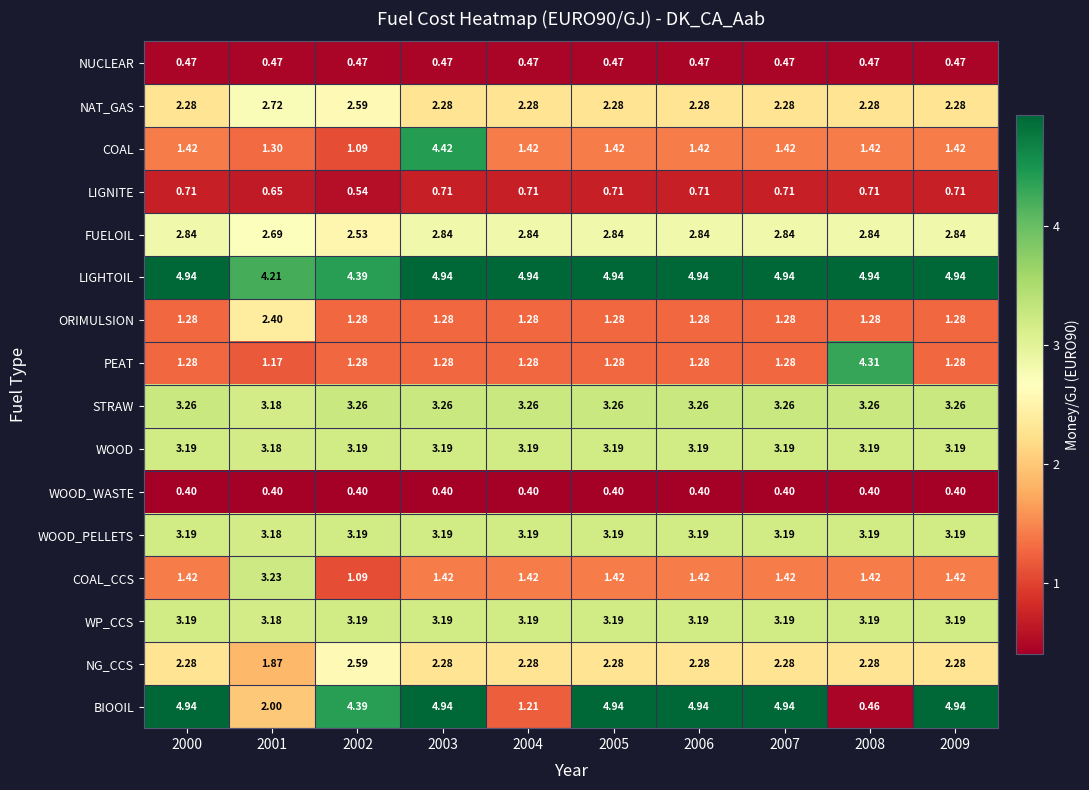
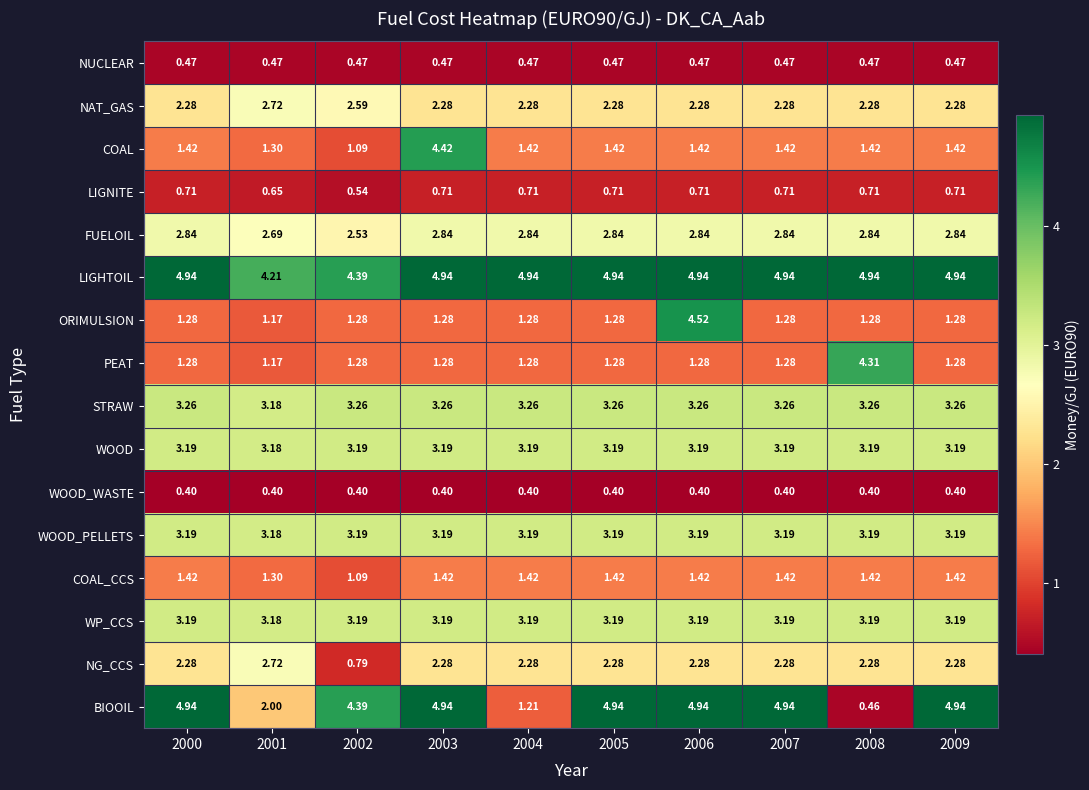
  {
    "NUCLEAR": {
      "2000": 0.47,
      "2001": 0.47,
      "2002": 0.47,
      "2003": 0.47,
      "2004": 0.47,
      "2005": 0.47,
      "2006": 0.47,
      "2007": 0.47,
      "2008": 0.47,
      "2009": 0.47
    },
    "NAT_GAS": {
      "2000": 2.28,
      "2001": 2.72,
      "2002": 2.59,
      "2003": 2.28,
      "2004": 2.28,
      "2005": 2.28,
      "2006": 2.28,
      "2007": 2.28,
      "2008": 2.28,
      "2009": 2.28
    },
    "COAL": {
      "2000": 1.42,
      "2001": 1.30,
      "2002": 1.09,
      "2003": 4.42,
      "2004": 1.42,
      "2005": 1.42,
      "2006": 1.42,
      "2007": 1.42,
      "2008": 1.42,
      "2009": 1.42
    },
    "LIGNITE": {
      "2000": 0.71,
      "2001": 0.65,
      "2002": 0.54,
      "2003": 0.71,
      "2004": 0.71,
      "2005": 0.71,
      "2006": 0.71,
      "2007": 0.71,
      "2008": 0.71,
      "2009": 0.71
    },
    "FUELOIL": {
      "2000": 2.84,
      "2001": 2.69,
      "2002": 2.53,
      "2003": 2.84,
      "2004": 2.84,
      "2005": 2.84,
      "2006": 2.84,
      "2007": 2.84,
      "2008": 2.84,
      "2009": 2.84
    },
    "LIGHTOIL": {
      "2000": 4.94,
      "2001": 4.21,
      "2002": 4.39,
      "2003": 4.94,
      "2004": 4.94,
      "2005": 4.94,
      "2006": 4.94,
      "2007": 4.94,
      "2008": 4.94,
      "2009": 4.94
    },
    "ORIMULSION": {
      "2000": 1.28,
-     "2001": 2.40,
+     "2001": 1.17,
      "2002": 1.28,
      "2003": 1.28,
      "2004": 1.28,
      "2005": 1.28,
-     "2006": 1.28,
+     "2006": 4.52,
      "2007": 1.28,
      "2008": 1.28,
      "2009": 1.28
    },
    "PEAT": {
      "2000": 1.28,
      "2001": 1.17,
      "2002": 1.28,
      "2003": 1.28,
      "2004": 1.28,
      "2005": 1.28,
      "2006": 1.28,
      "2007": 1.28,
      "2008": 4.31,
      "2009": 1.28
    },
    "STRAW": {
      "2000": 3.26,
      "2001": 3.18,
      "2002": 3.26,
      "2003": 3.26,
      "2004": 3.26,
      "2005": 3.26,
      "2006": 3.26,
      "2007": 3.26,
      "2008": 3.26,
      "2009": 3.26
    },
    "WOOD": {
      "2000": 3.19,
      "2001": 3.18,
      "2002": 3.19,
      "2003": 3.19,
      "2004": 3.19,
      "2005": 3.19,
      "2006": 3.19,
      "2007": 3.19,
      "2008": 3.19,
      "2009": 3.19
    },
    "WOOD_WASTE": {
      "2000": 0.40,
      "2001": 0.40,
      "2002": 0.40,
      "2003": 0.40,
      "2004": 0.40,
      "2005": 0.40,
      "2006": 0.40,
      "2007": 0.40,
      "2008": 0.40,
      "2009": 0.40
    },
    "WOOD_PELLETS": {
      "2000": 3.19,
      "2001": 3.18,
      "2002": 3.19,
      "2003": 3.19,
      "2004": 3.19,
      "2005": 3.19,
      "2006": 3.19,
      "2007": 3.19,
      "2008": 3.19,
      "2009": 3.19
    },
    "COAL_CCS": {
      "2000": 1.42,
-     "2001": 3.23,
+     "2001": 1.30,
      "2002": 1.09,
      "2003": 1.42,
      "2004": 1.42,
      "2005": 1.42,
      "2006": 1.42,
      "2007": 1.42,
      "2008": 1.42,
      "2009": 1.42
    },
    "WP_CCS": {
      "2000": 3.19,
      "2001": 3.18,
      "2002": 3.19,
      "2003": 3.19,
      "2004": 3.19,
      "2005": 3.19,
      "2006": 3.19,
      "2007": 3.19,
      "2008": 3.19,
      "2009": 3.19
    },
    "NG_CCS": {
      "2000": 2.28,
-     "2001": 1.87,
-     "2002": 2.59,
+     "2001": 2.72,
+     "2002": 0.79,
      "2003": 2.28,
      "2004": 2.28,
      "2005": 2.28,
      "2006": 2.28,
      "2007": 2.28,
      "2008": 2.28,
      "2009": 2.28
    },
    "BIOOIL": {
      "2000": 4.94,
      "2001": 2.00,
      "2002": 4.39,
      "2003": 4.94,
      "2004": 1.21,
      "2005": 4.94,
      "2006": 4.94,
      "2007": 4.94,
      "2008": 0.46,
      "2009": 4.94
    }
  }
